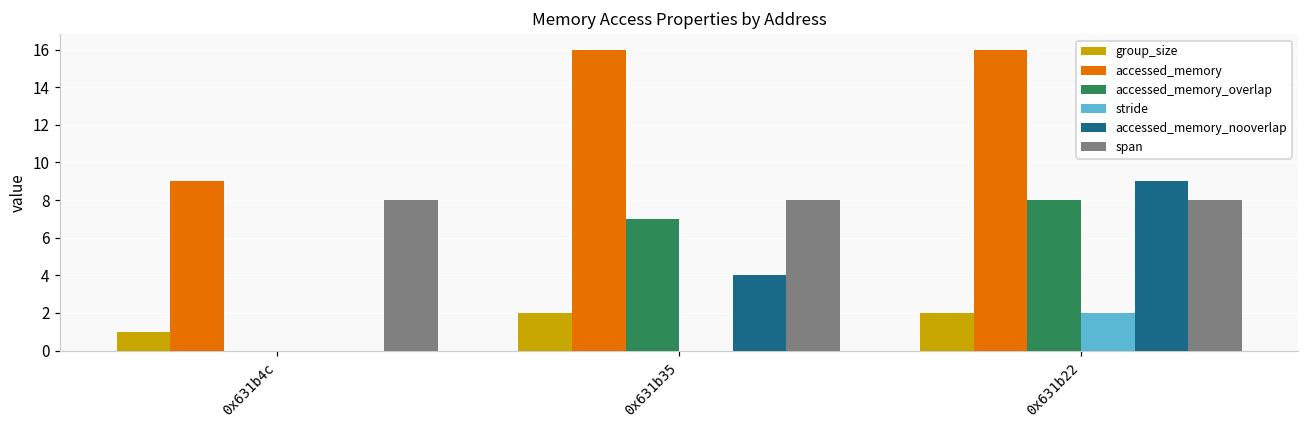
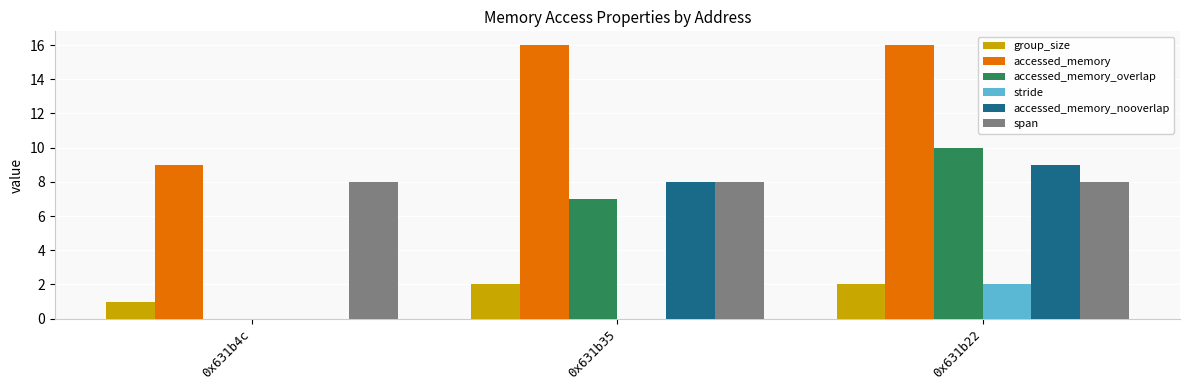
  {
    "group_size": {
      "0x631b4c": 1,
      "0x631b35": 2,
      "0x631b22": 2
    },
    "accessed_memory": {
      "0x631b4c": 9,
      "0x631b35": 16,
      "0x631b22": 16
    },
    "accessed_memory_overlap": {
      "0x631b4c": 0,
      "0x631b35": 7,
-     "0x631b22": 8
+     "0x631b22": 10
    },
    "stride": {
      "0x631b4c": 0,
      "0x631b35": 0,
      "0x631b22": 2
    },
    "accessed_memory_nooverlap": {
      "0x631b4c": 0,
-     "0x631b35": 4,
+     "0x631b35": 8,
      "0x631b22": 9
    },
    "span": {
      "0x631b4c": 8,
      "0x631b35": 8,
      "0x631b22": 8
    }
  }
